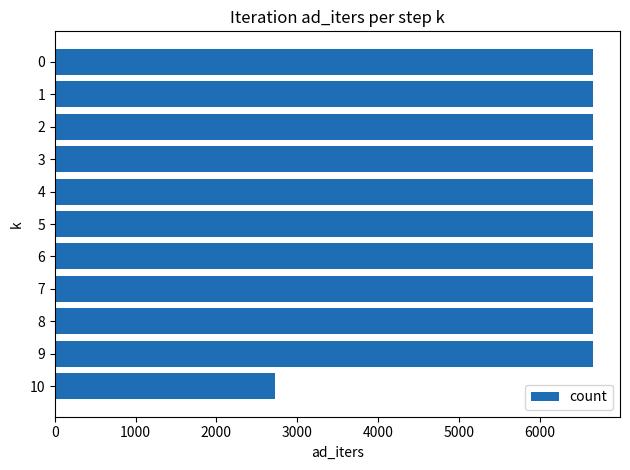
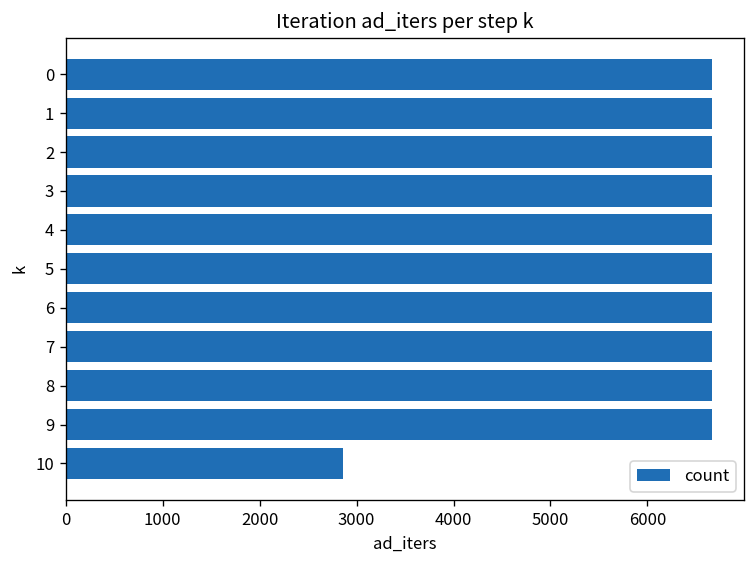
  {
    "0": 6700,
    "1": 6700,
    "2": 6700,
    "3": 6700,
    "4": 6700,
    "5": 6700,
    "6": 6700,
    "7": 6700,
    "8": 6700,
    "9": 6700,
-   "10": 2700
+   "10": 2900
  }
